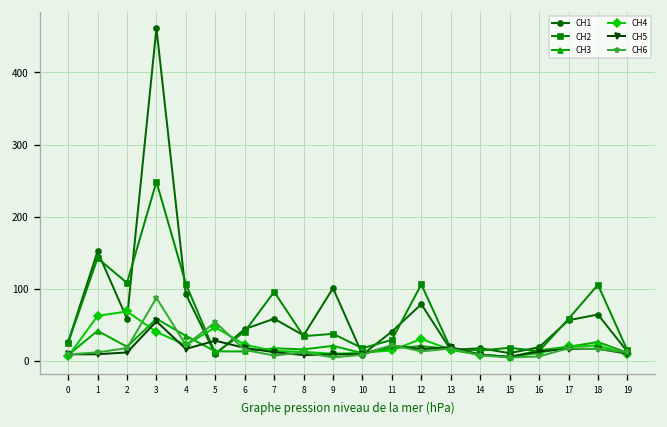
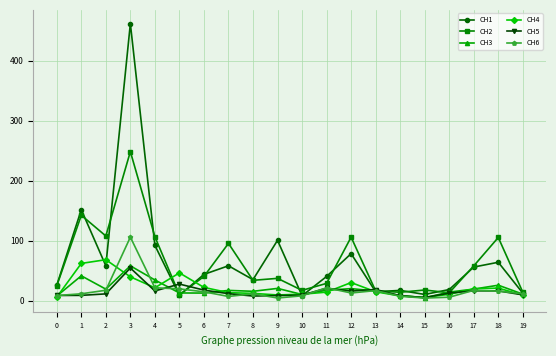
  {
    "CH6": {
-     "3": 90,
-     "5": 50,
+     "3": 110,
+     "5": 20,
      "7": 10,
      "16": 10
    }
  }
